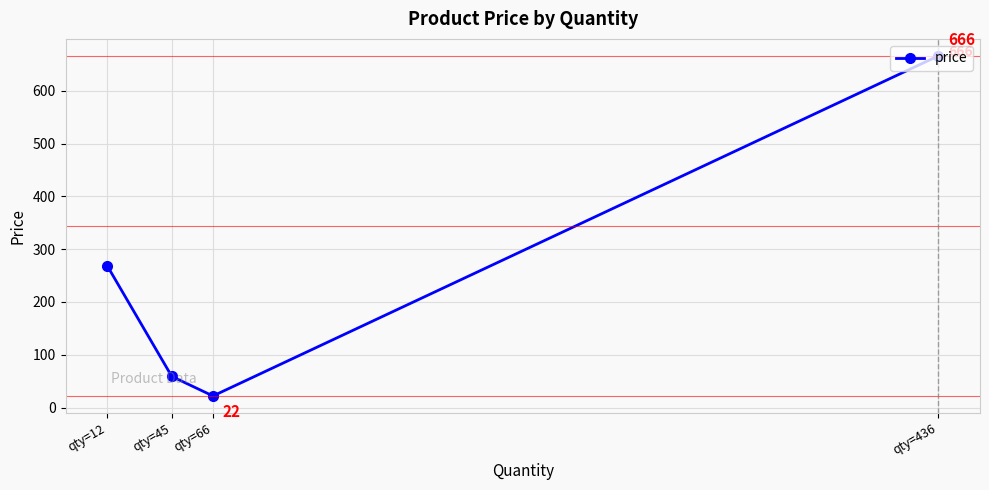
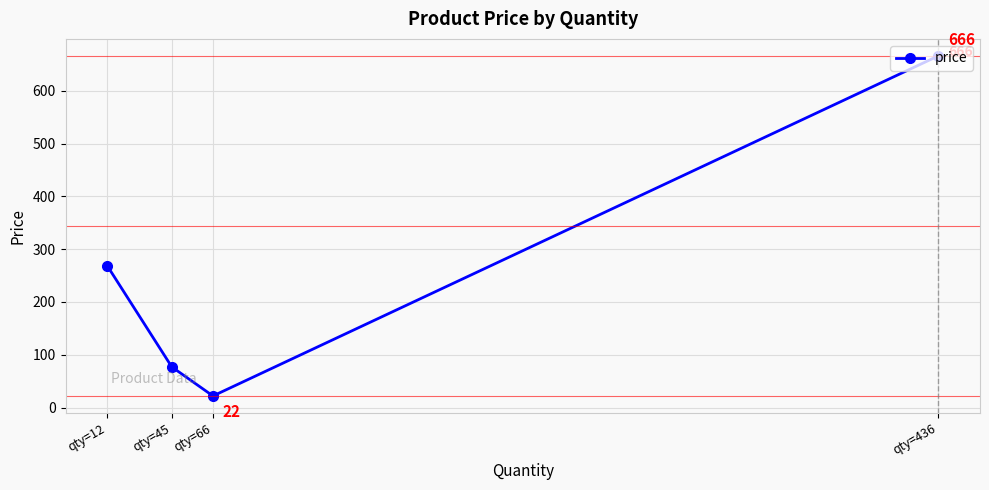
  {
    "qty=12": 270,
-   "qty=45": 60
+   "qty=45": 80
  }
